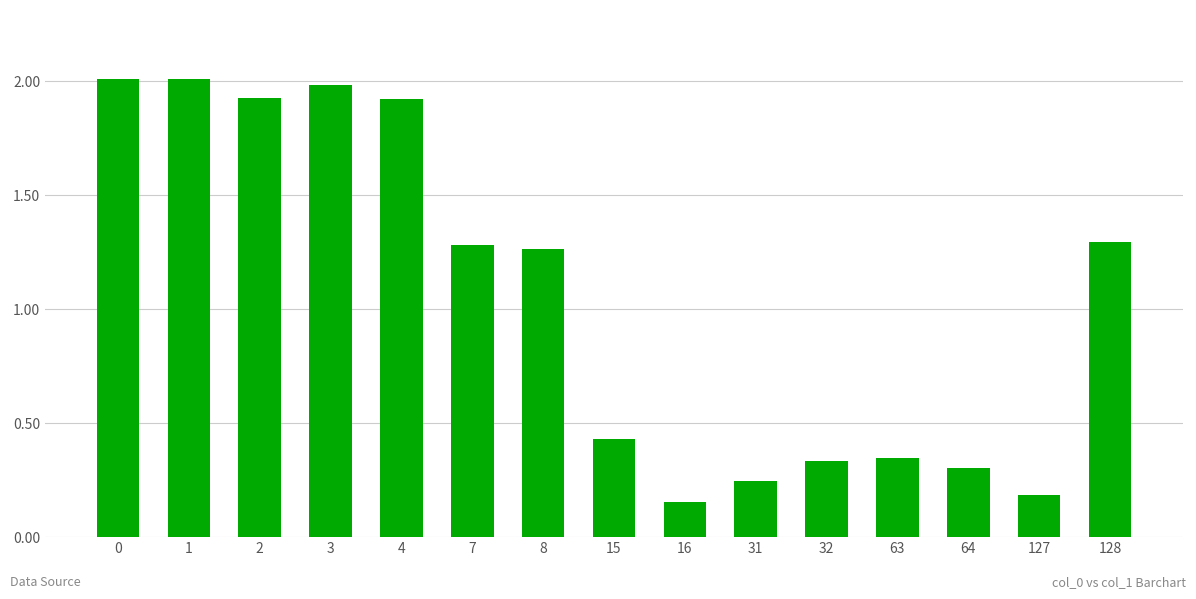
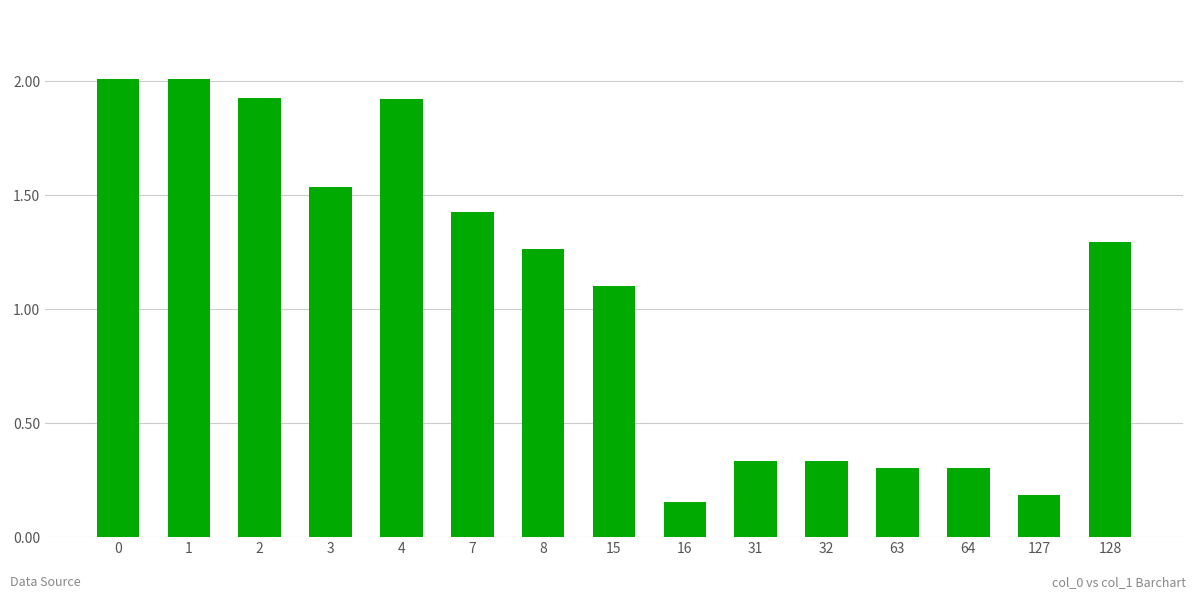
  {
    "0": 2.01,
    "1": 2.01,
    "2": 1.93,
-   "3": 1.98,
+   "3": 1.54,
    "4": 1.92,
-   "7": 1.28,
+   "7": 1.43,
    "8": 1.26,
-   "15": 0.43,
+   "15": 1.10,
    "16": 0.15,
-   "31": 0.25,
+   "31": 0.33,
    "32": 0.33,
-   "63": 0.35,
+   "63": 0.31,
    "64": 0.30,
    "127": 0.18,
    "128": 1.29
  }
